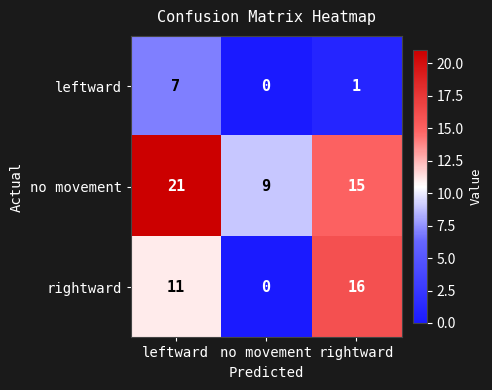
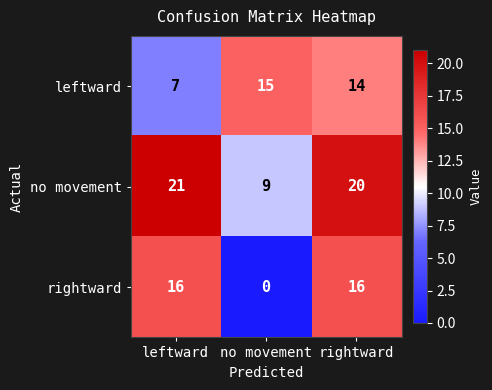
  {
    "leftward": {
      "leftward": 7,
-     "no movement": 0,
-     "rightward": 1
+     "no movement": 15,
+     "rightward": 14
    },
    "no movement": {
      "leftward": 21,
      "no movement": 9,
-     "rightward": 15
+     "rightward": 20
    },
    "rightward": {
-     "leftward": 11,
+     "leftward": 16,
      "no movement": 0,
      "rightward": 16
    }
  }
